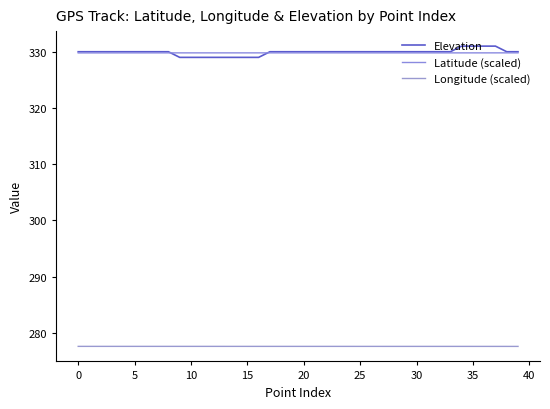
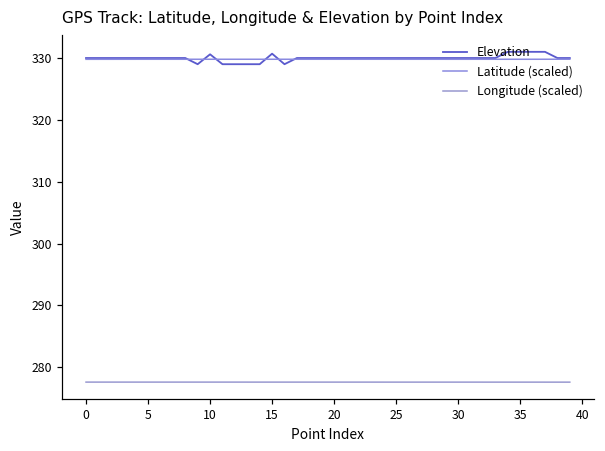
  {
    "Elevation": {
-     "10": 329,
-     "15": 329,
+     "10": 331,
+     "15": 331,
      "35": 331
    }
  }
